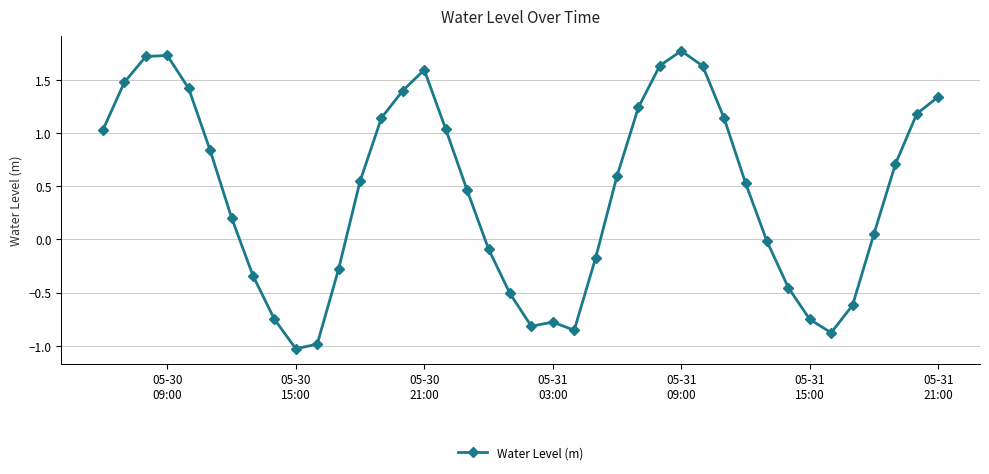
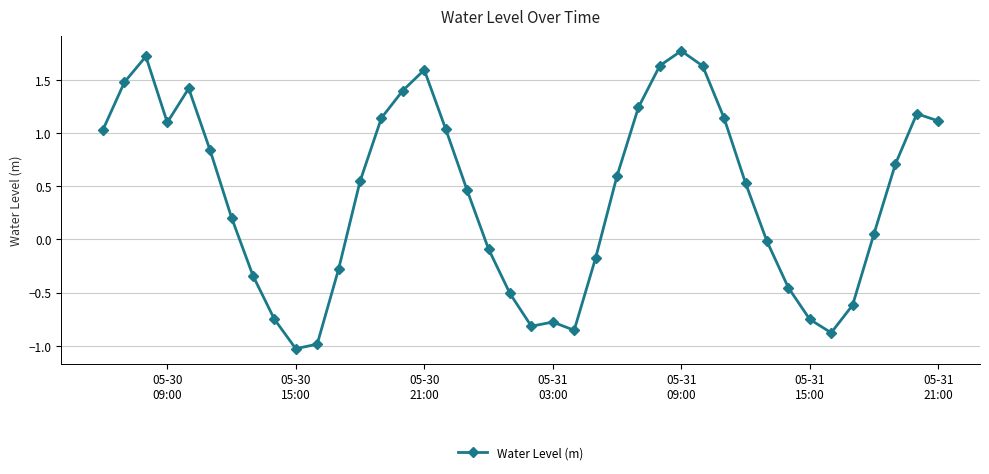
  {
-   "05-30 09:00": 1.73,
+   "05-30 09:00": 1.10,
    "05-30 15:00": -1.03,
    "05-30 21:00": 1.59,
    "05-31 03:00": -0.78,
    "05-31 09:00": 1.77,
    "05-31 15:00": -0.75,
-   "05-31 21:00": 1.34
+   "05-31 21:00": 1.11
  }
